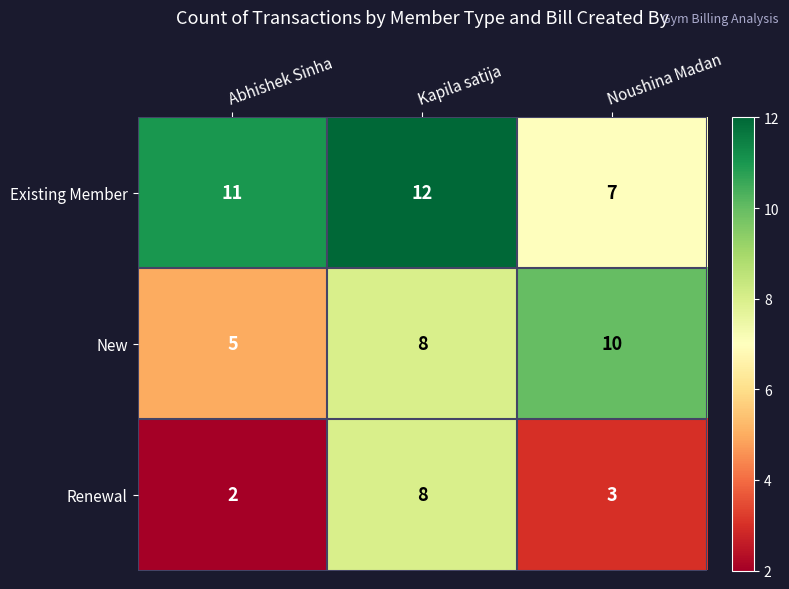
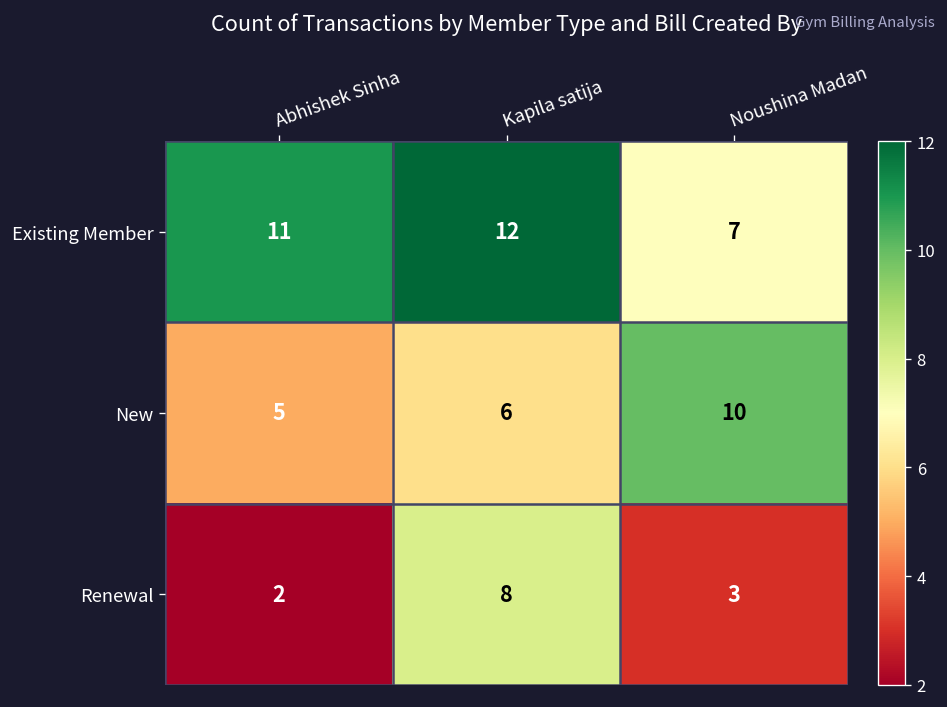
  {
    "Existing Member": {
      "Abhishek Sinha": 11,
      "Kapila satija": 12,
      "Noushina Madan": 7
    },
    "New": {
      "Abhishek Sinha": 5,
-     "Kapila satija": 8,
+     "Kapila satija": 6,
      "Noushina Madan": 10
    },
    "Renewal": {
      "Abhishek Sinha": 2,
      "Kapila satija": 8,
      "Noushina Madan": 3
    }
  }
